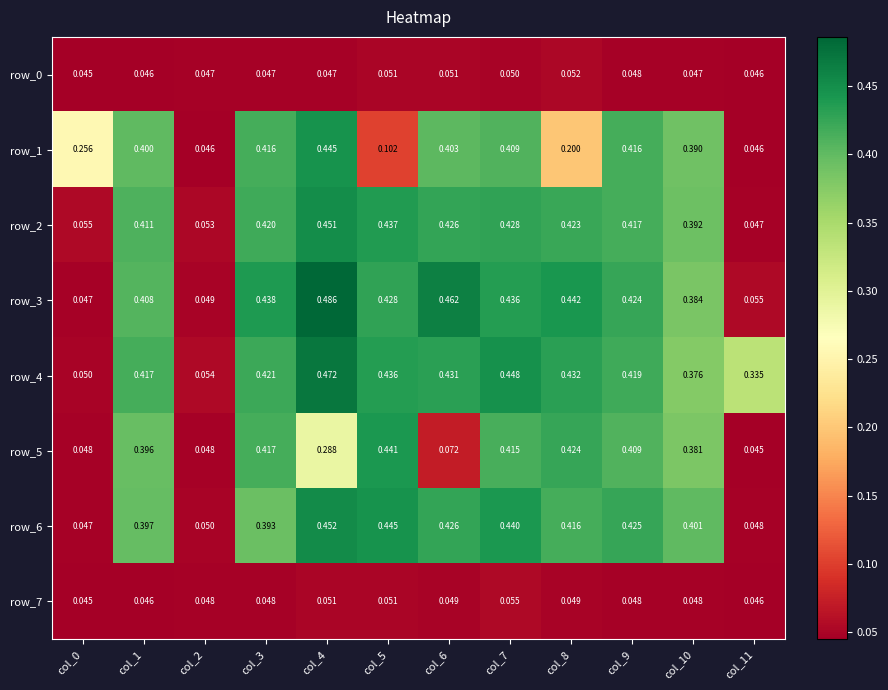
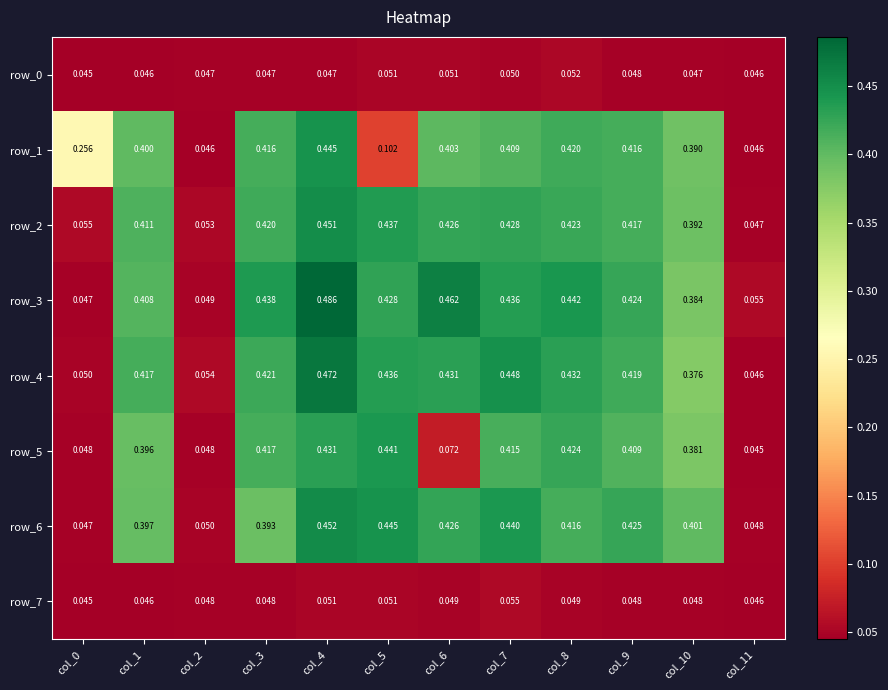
  {
    "row_0": {
      "col_0": 0.045,
      "col_1": 0.046,
      "col_2": 0.047,
      "col_3": 0.047,
      "col_4": 0.047,
      "col_5": 0.051,
      "col_6": 0.051,
      "col_7": 0.050,
      "col_8": 0.052,
      "col_9": 0.048,
      "col_10": 0.047,
      "col_11": 0.046
    },
    "row_1": {
      "col_0": 0.256,
      "col_1": 0.400,
      "col_2": 0.046,
      "col_3": 0.416,
      "col_4": 0.445,
      "col_5": 0.102,
      "col_6": 0.403,
      "col_7": 0.409,
-     "col_8": 0.200,
+     "col_8": 0.420,
      "col_9": 0.416,
      "col_10": 0.390,
      "col_11": 0.046
    },
    "row_2": {
      "col_0": 0.055,
      "col_1": 0.411,
      "col_2": 0.053,
      "col_3": 0.420,
      "col_4": 0.451,
      "col_5": 0.437,
      "col_6": 0.426,
      "col_7": 0.428,
      "col_8": 0.423,
      "col_9": 0.417,
      "col_10": 0.392,
      "col_11": 0.047
    },
    "row_3": {
      "col_0": 0.047,
      "col_1": 0.408,
      "col_2": 0.049,
      "col_3": 0.438,
      "col_4": 0.486,
      "col_5": 0.428,
      "col_6": 0.462,
      "col_7": 0.436,
      "col_8": 0.442,
      "col_9": 0.424,
      "col_10": 0.384,
      "col_11": 0.055
    },
    "row_4": {
      "col_0": 0.050,
      "col_1": 0.417,
      "col_2": 0.054,
      "col_3": 0.421,
      "col_4": 0.472,
      "col_5": 0.436,
      "col_6": 0.431,
      "col_7": 0.448,
      "col_8": 0.432,
      "col_9": 0.419,
      "col_10": 0.376,
-     "col_11": 0.335
+     "col_11": 0.046
    },
    "row_5": {
      "col_0": 0.048,
      "col_1": 0.396,
      "col_2": 0.048,
      "col_3": 0.417,
-     "col_4": 0.288,
+     "col_4": 0.431,
      "col_5": 0.441,
      "col_6": 0.072,
      "col_7": 0.415,
      "col_8": 0.424,
      "col_9": 0.409,
      "col_10": 0.381,
      "col_11": 0.045
    },
    "row_6": {
      "col_0": 0.047,
      "col_1": 0.397,
      "col_2": 0.050,
      "col_3": 0.393,
      "col_4": 0.452,
      "col_5": 0.445,
      "col_6": 0.426,
      "col_7": 0.440,
      "col_8": 0.416,
      "col_9": 0.425,
      "col_10": 0.401,
      "col_11": 0.048
    },
    "row_7": {
      "col_0": 0.045,
      "col_1": 0.046,
      "col_2": 0.048,
      "col_3": 0.048,
      "col_4": 0.051,
      "col_5": 0.051,
      "col_6": 0.049,
      "col_7": 0.055,
      "col_8": 0.049,
      "col_9": 0.048,
      "col_10": 0.048,
      "col_11": 0.046
    }
  }
